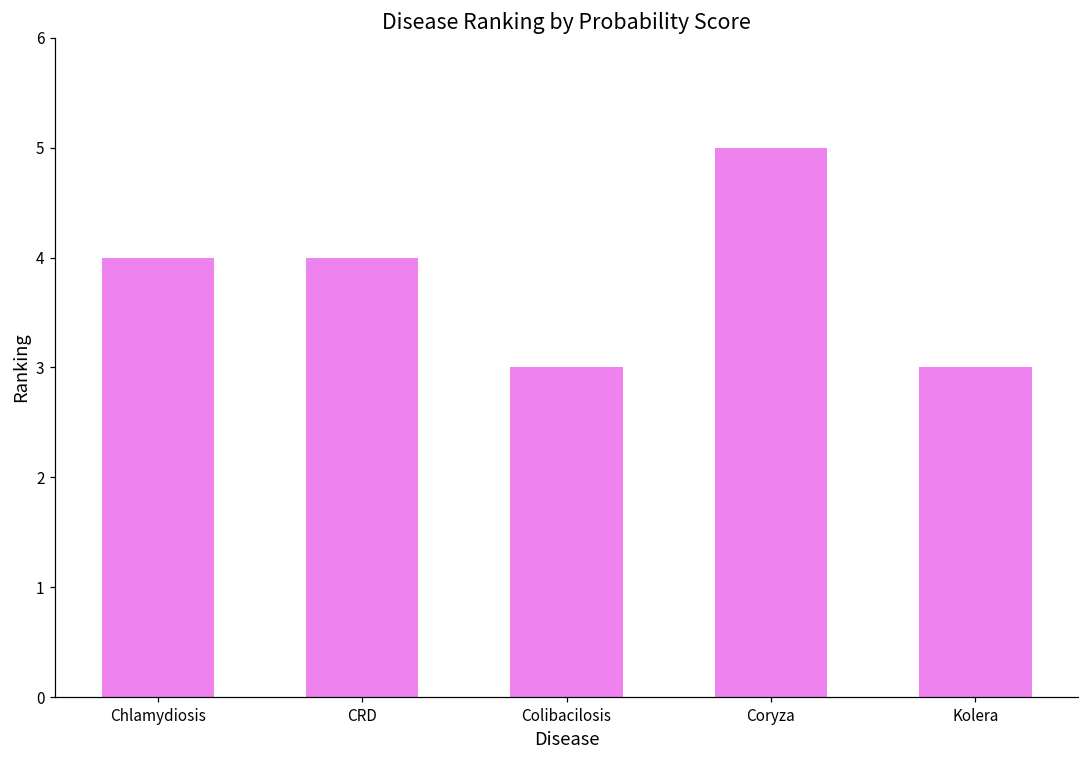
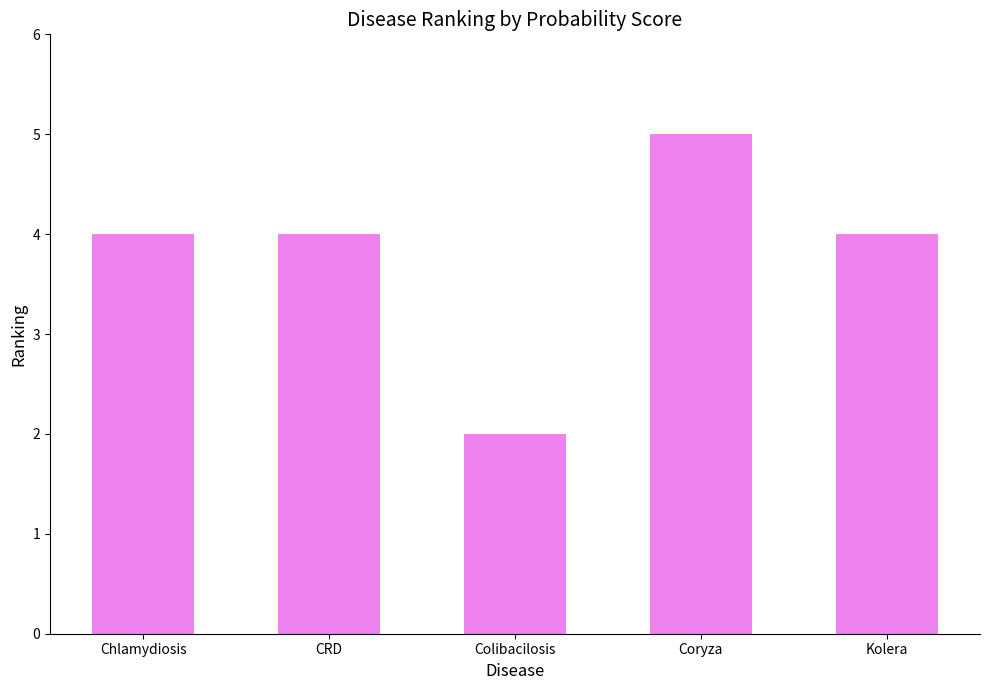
  {
    "Chlamydiosis": 4,
    "CRD": 4,
-   "Colibacilosis": 3,
+   "Colibacilosis": 2,
    "Coryza": 5,
-   "Kolera": 3
+   "Kolera": 4
  }
